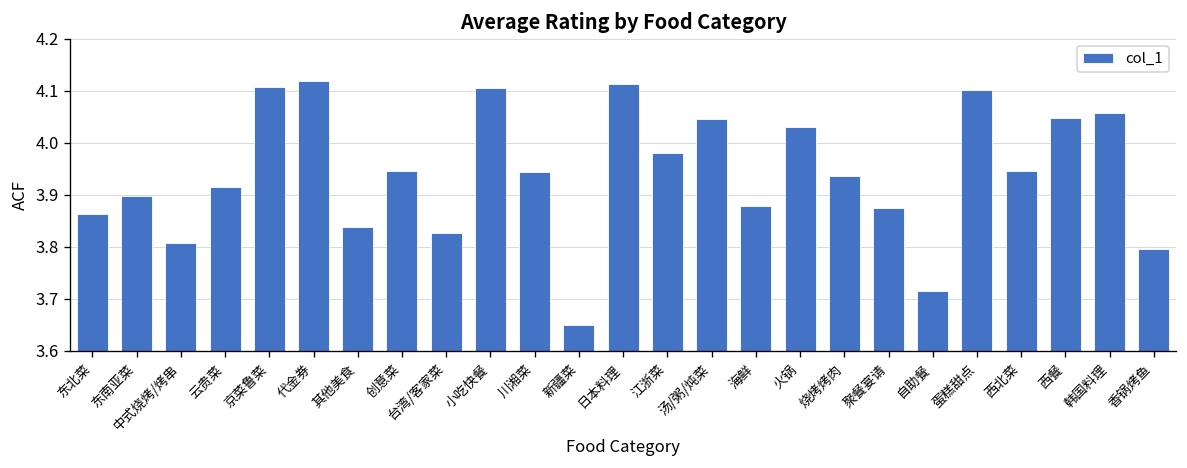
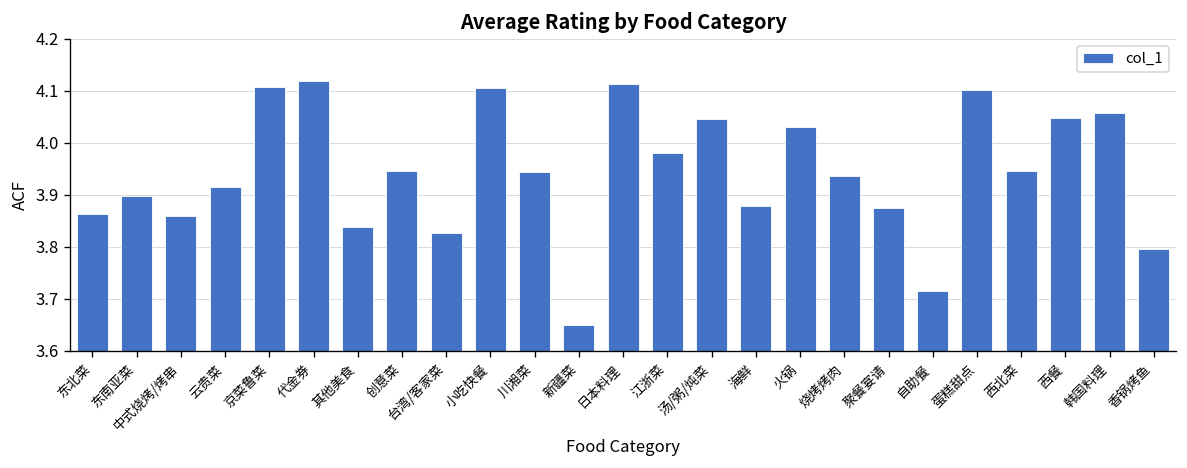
  {
    "东北菜": 3.86,
    "东南亚菜": 3.90,
-   "中式烧烤/烤串": 3.81,
+   "中式烧烤/烤串": 3.86,
    "云贵菜": 3.91,
    "京菜鲁菜": 4.11,
    "代金券": 4.12,
    "其他美食": 3.84,
    "创意菜": 3.95,
    "台湾/客家菜": 3.83,
    "小吃快餐": 4.11,
    "川湘菜": 3.94,
    "新疆菜": 3.65,
    "日本料理": 4.11,
    "江浙菜": 3.98,
    "汤/粥/炖菜": 4.05,
    "海鲜": 3.88,
    "火锅": 4.03,
    "烧烤烤肉": 3.94,
    "聚餐宴请": 3.87,
    "自助餐": 3.71,
    "蛋糕甜点": 4.10,
    "西北菜": 3.95,
    "西餐": 4.05,
    "韩国料理": 4.06,
    "香锅烤鱼": 3.80
  }
